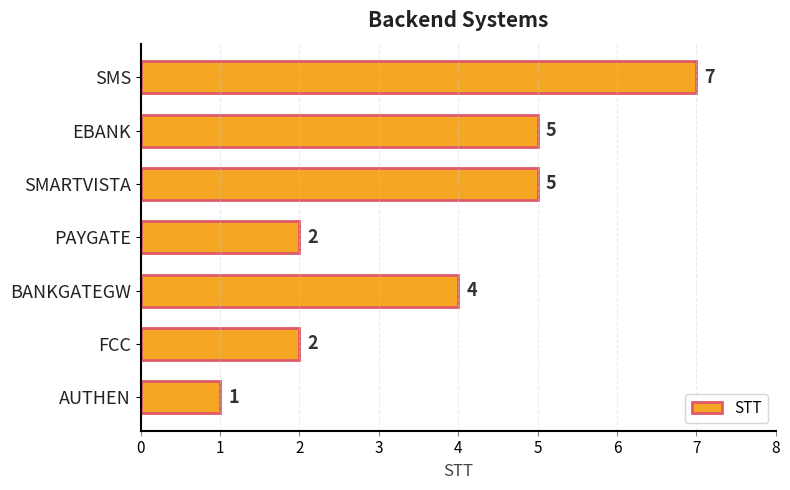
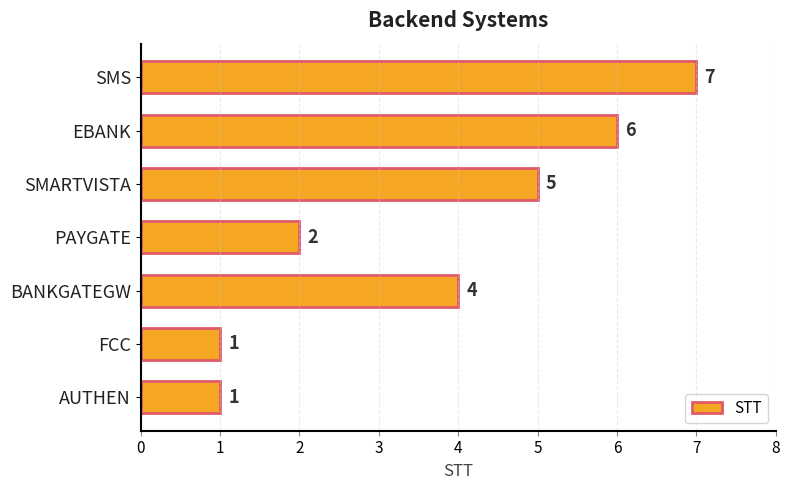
  {
    "SMS": 7,
-   "EBANK": 5,
+   "EBANK": 6,
    "SMARTVISTA": 5,
    "PAYGATE": 2,
    "BANKGATEGW": 4,
-   "FCC": 2,
+   "FCC": 1,
    "AUTHEN": 1
  }
